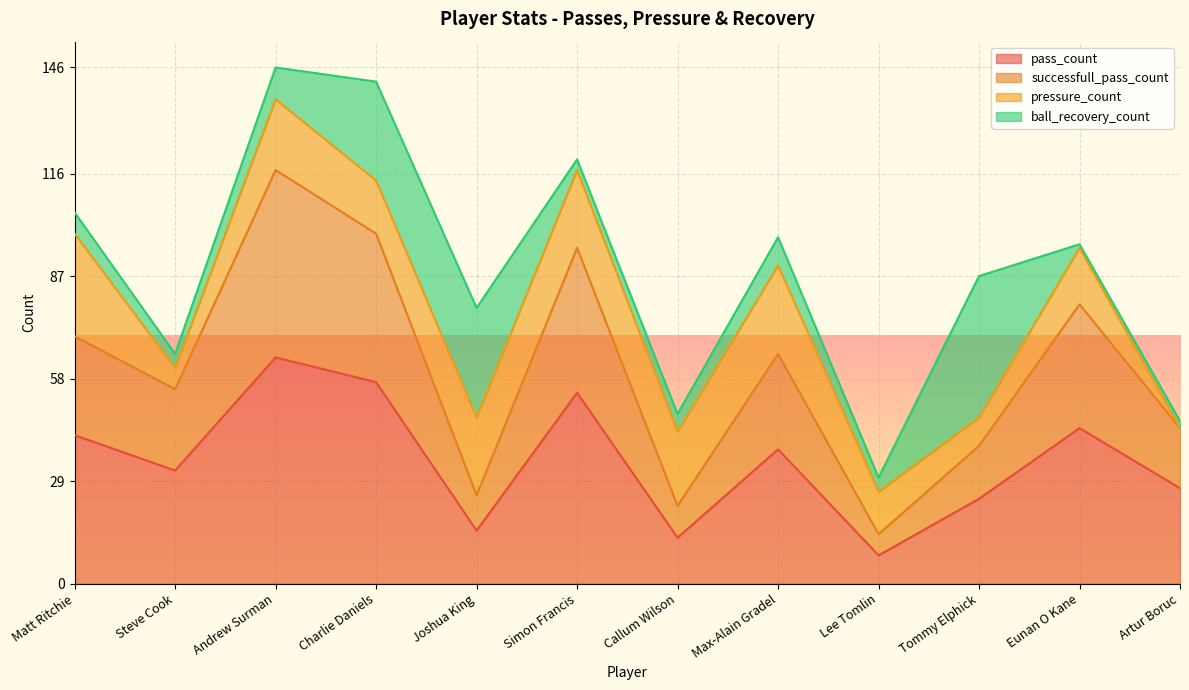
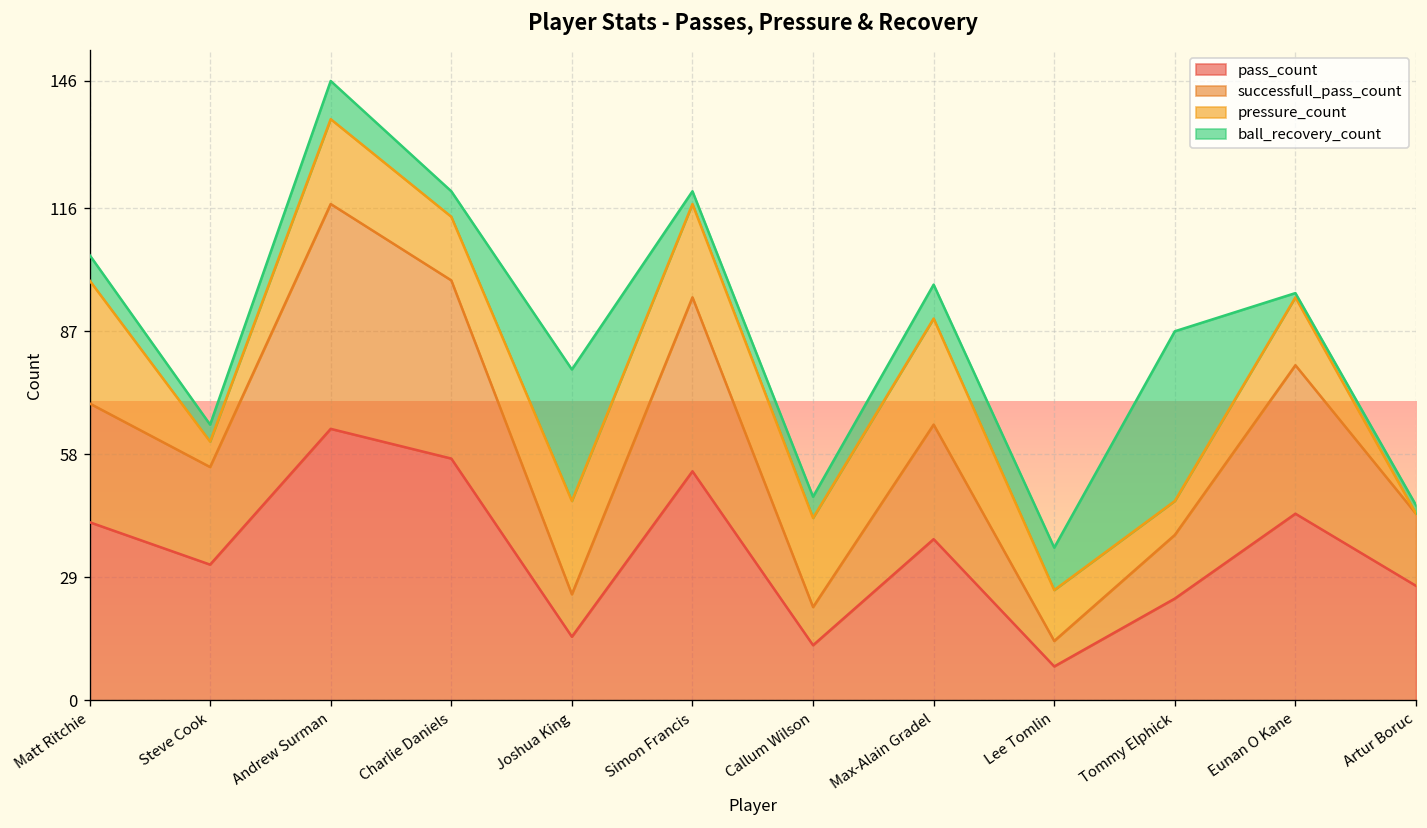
  {
    "ball_recovery_count": {
      "Matt Ritchie": 6,
      "Steve Cook": 4,
      "Andrew Surman": 9,
-     "Charlie Daniels": 28,
+     "Charlie Daniels": 6,
      "Joshua King": 31,
      "Simon Francis": 3,
      "Callum Wilson": 5,
      "Max-Alain Gradel": 8,
-     "Lee Tomlin": 4,
+     "Lee Tomlin": 10,
      "Tommy Elphick": 40,
      "Eunan O Kane": 1,
      "Artur Boruc": 2
    }
  }
